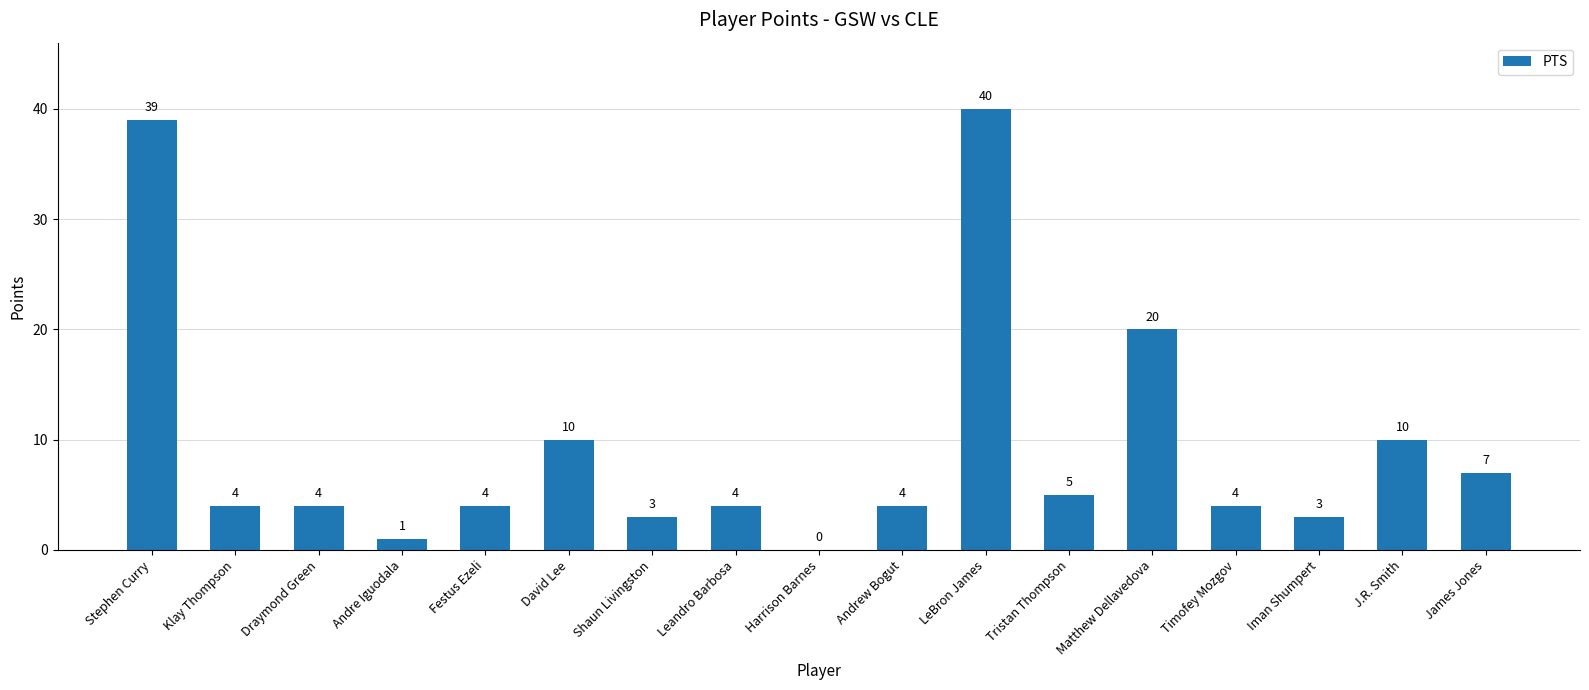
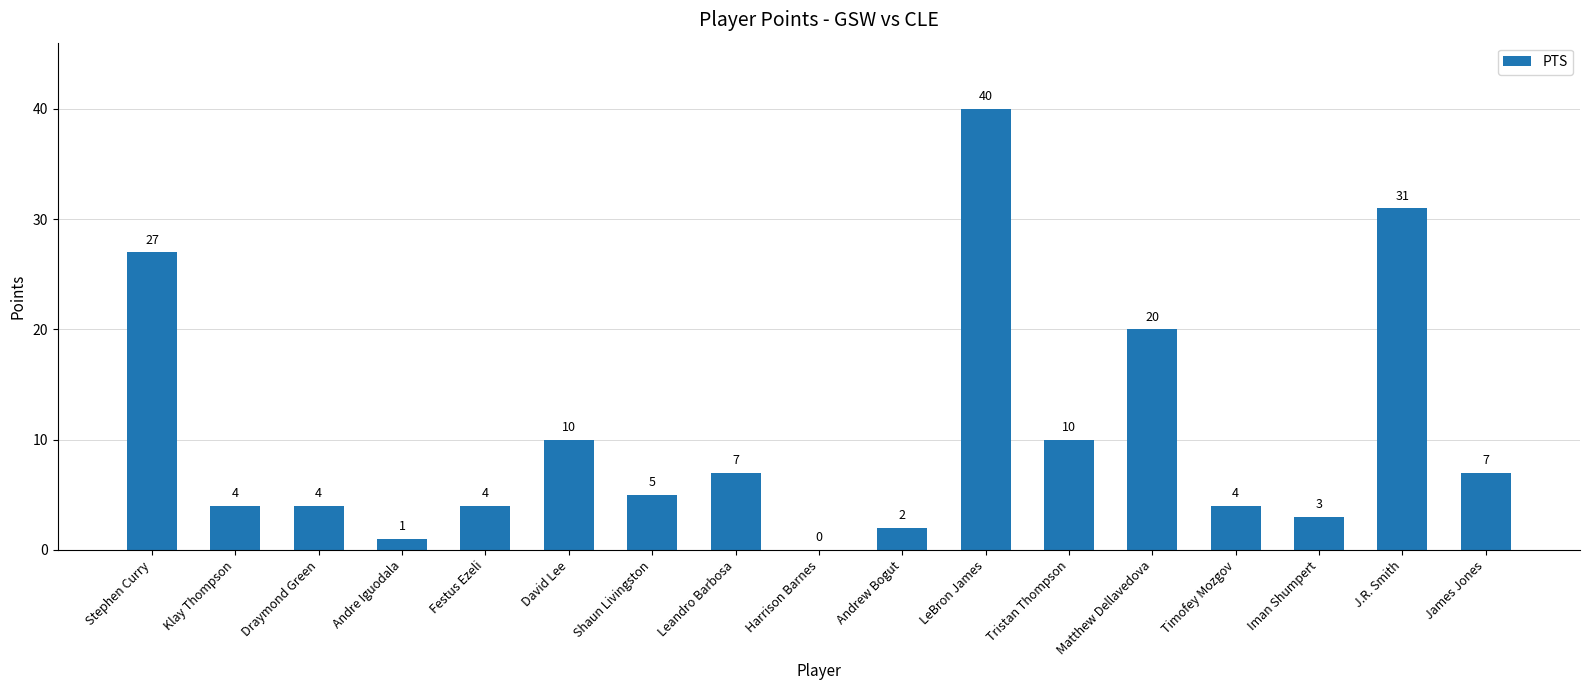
  {
-   "Stephen Curry": 39,
+   "Stephen Curry": 27,
    "Klay Thompson": 4,
    "Draymond Green": 4,
    "Andre Iguodala": 1,
    "Festus Ezeli": 4,
    "David Lee": 10,
-   "Shaun Livingston": 3,
-   "Leandro Barbosa": 4,
+   "Shaun Livingston": 5,
+   "Leandro Barbosa": 7,
    "Harrison Barnes": 0,
-   "Andrew Bogut": 4,
+   "Andrew Bogut": 2,
    "LeBron James": 40,
-   "Tristan Thompson": 5,
+   "Tristan Thompson": 10,
    "Matthew Dellavedova": 20,
    "Timofey Mozgov": 4,
    "Iman Shumpert": 3,
-   "J.R. Smith": 10,
+   "J.R. Smith": 31,
    "James Jones": 7
  }
